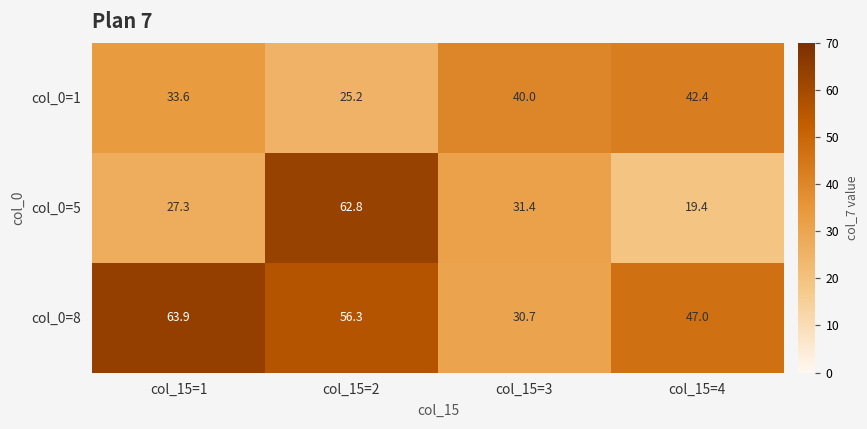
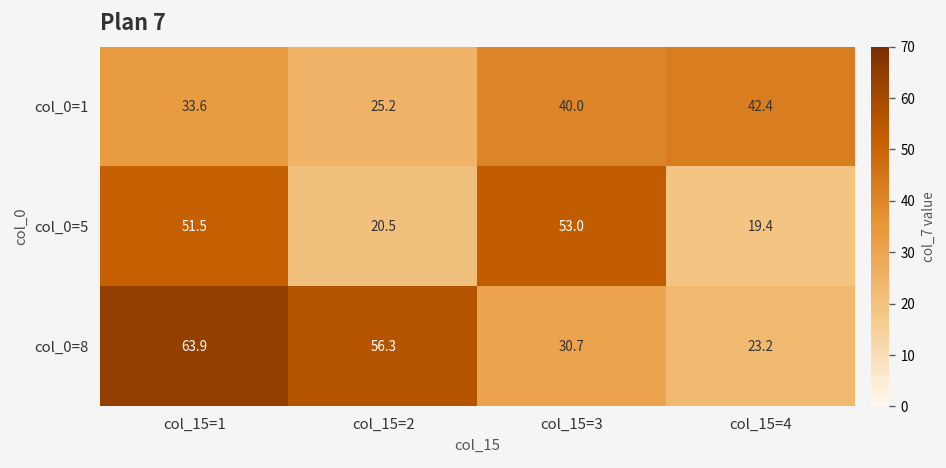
  {
    "col_0=1": {
      "col_15=1": 33.6,
      "col_15=2": 25.2,
      "col_15=3": 40.0,
      "col_15=4": 42.4
    },
    "col_0=5": {
-     "col_15=1": 27.3,
-     "col_15=2": 62.8,
-     "col_15=3": 31.4,
+     "col_15=1": 51.5,
+     "col_15=2": 20.5,
+     "col_15=3": 53.0,
      "col_15=4": 19.4
    },
    "col_0=8": {
      "col_15=1": 63.9,
      "col_15=2": 56.3,
      "col_15=3": 30.7,
-     "col_15=4": 47.0
+     "col_15=4": 23.2
    }
  }
